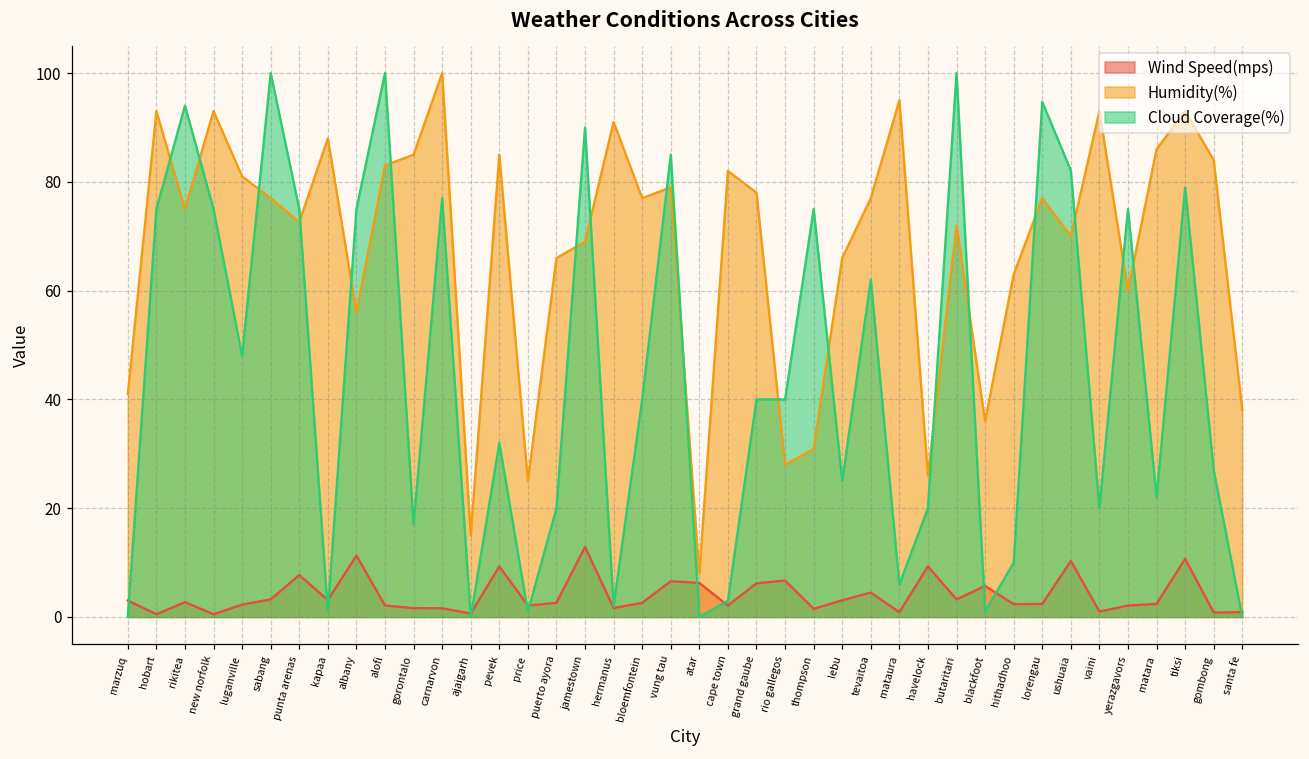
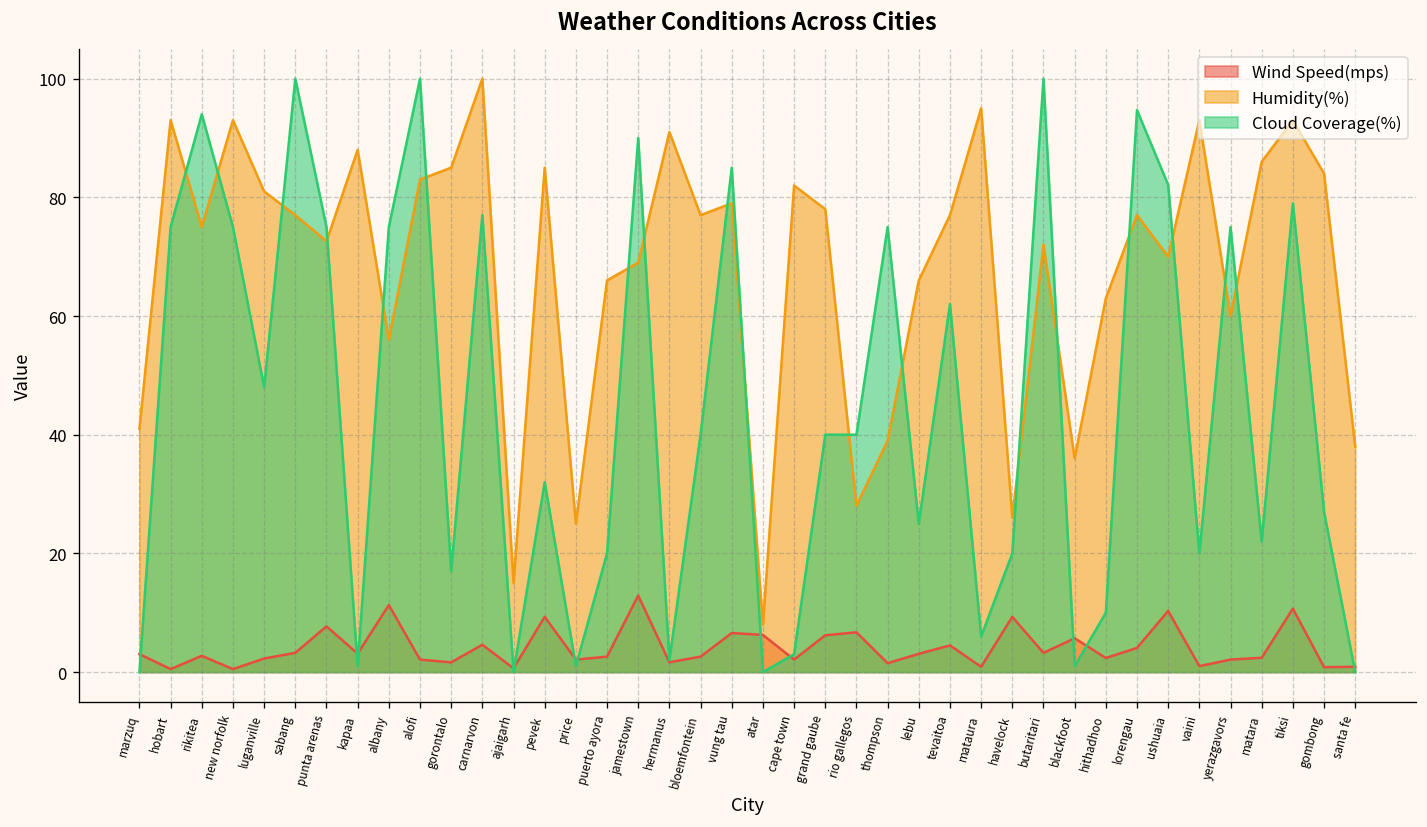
  {
    "Wind Speed(mps)": {
      "marzuq": 3,
      "hobart": 1,
      "rikitea": 3,
      "new norfolk": 1,
      "luganville": 2,
      "sabang": 3,
      "punta arenas": 8,
      "kapaa": 3,
      "albany": 11,
      "alofi": 2,
      "gorontalo": 2,
-     "carnarvon": 2,
+     "carnarvon": 5,
      "ajaigarh": 1,
      "pevek": 9,
      "price": 2,
      "puerto ayora": 3,
      "jamestown": 13,
      "bloemfontein": 3,
      "vung tau": 7,
      "atar": 6,
      "cape town": 2,
      "grand gaube": 6,
      "rio gallegos": 7,
      "thompson": 2,
      "lebu": 3,
      "tevaitoa": 4,
      "mataura": 1,
      "havelock": 9,
      "butaritari": 3,
      "blackfoot": 6,
      "hithadhoo": 2,
-     "lorengau": 2,
+     "lorengau": 4,
      "ushuaia": 10,
      "vaini": 1,
      "yerazgavors": 2,
      "matara": 2,
      "tiksi": 11,
      "gombong": 1,
      "santa fe": 1
    },
    "Humidity(%)": {
      "marzuq": 41,
      "hobart": 93,
      "rikitea": 75,
      "new norfolk": 93,
      "luganville": 81,
      "sabang": 77,
      "punta arenas": 73,
      "kapaa": 88,
      "albany": 56,
      "alofi": 83,
      "gorontalo": 85,
      "carnarvon": 100,
      "ajaigarh": 15,
      "pevek": 85,
      "price": 25,
      "puerto ayora": 66,
      "jamestown": 69,
      "hermanus": 91,
      "bloemfontein": 77,
      "vung tau": 79,
      "atar": 8,
      "cape town": 82,
      "grand gaube": 78,
      "rio gallegos": 28,
-     "thompson": 31,
+     "thompson": 39,
      "lebu": 66,
      "tevaitoa": 77,
      "mataura": 95,
      "havelock": 26,
      "butaritari": 72,
      "blackfoot": 36,
      "hithadhoo": 63,
      "lorengau": 77,
      "ushuaia": 70,
      "yerazgavors": 60,
      "matara": 86,
      "gombong": 84,
      "santa fe": 38
    },
    "Cloud Coverage(%)": {
      "marzuq": 0,
      "hobart": 75,
      "rikitea": 94,
      "new norfolk": 75,
      "luganville": 48,
      "sabang": 100,
      "punta arenas": 75,
      "kapaa": 1,
      "albany": 75,
      "alofi": 100,
      "gorontalo": 17,
      "carnarvon": 77,
      "ajaigarh": 0,
      "pevek": 32,
      "price": 1,
      "puerto ayora": 20,
      "jamestown": 90,
      "bloemfontein": 40,
      "vung tau": 85,
      "atar": 0,
      "cape town": 3,
      "grand gaube": 40,
      "rio gallegos": 40,
      "thompson": 75,
      "lebu": 25,
      "tevaitoa": 62,
      "mataura": 6,
      "havelock": 20,
      "butaritari": 100,
      "blackfoot": 1,
      "hithadhoo": 10,
      "lorengau": 95,
      "ushuaia": 82,
      "vaini": 20,
      "yerazgavors": 75,
      "matara": 22,
      "tiksi": 79,
      "gombong": 27,
      "santa fe": 0
    }
  }
